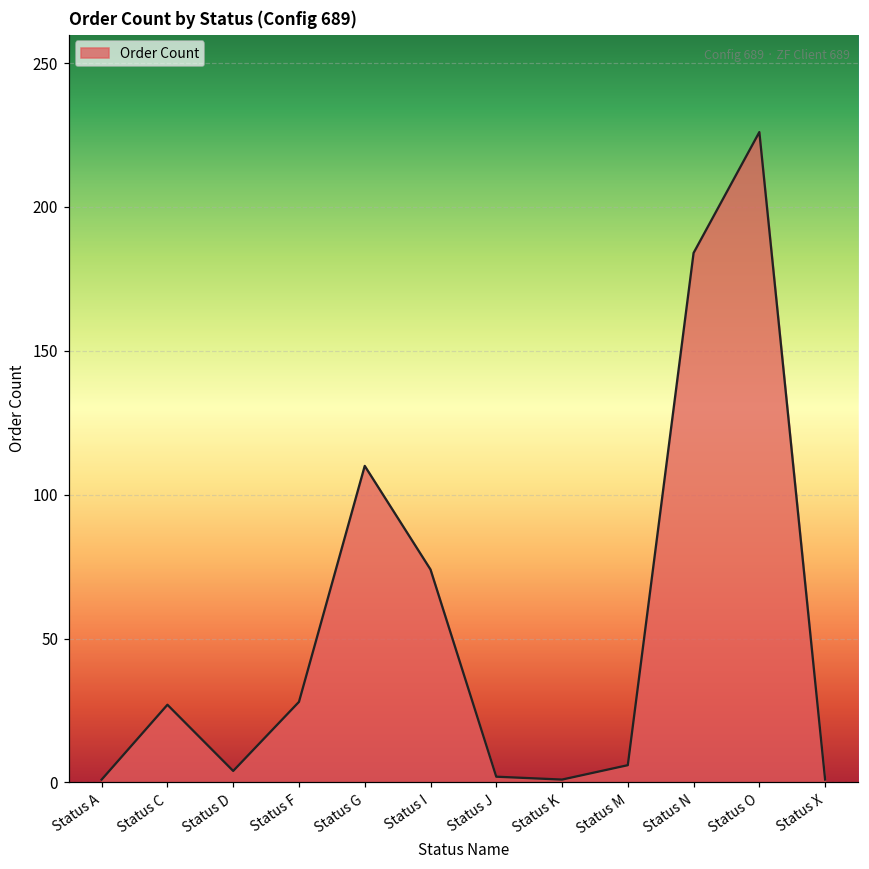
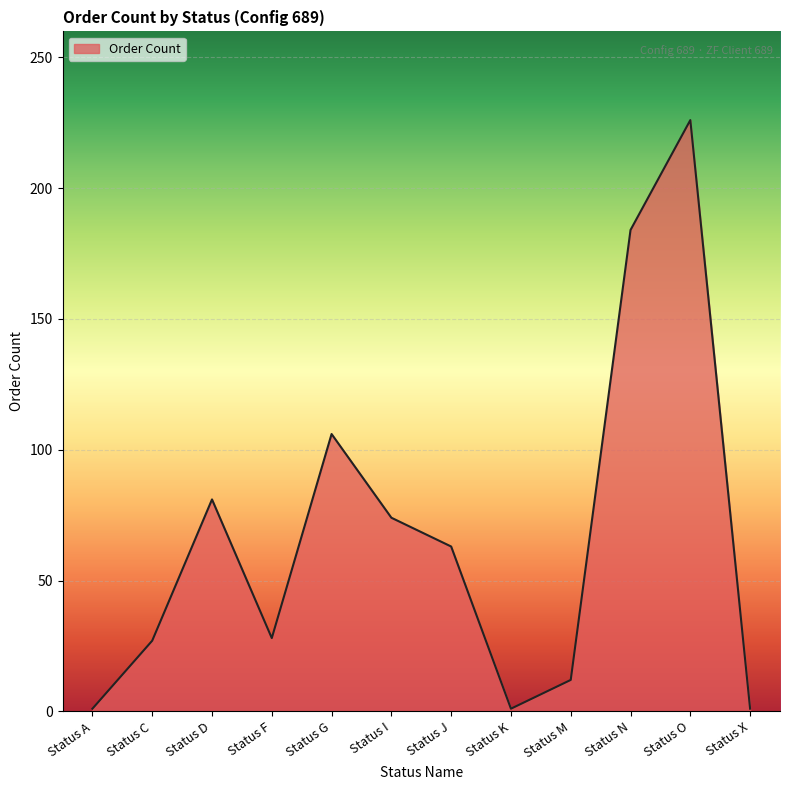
  {
    "Status A": 1,
    "Status C": 27,
-   "Status D": 4,
+   "Status D": 81,
    "Status F": 28,
-   "Status G": 110,
+   "Status G": 106,
    "Status I": 74,
-   "Status J": 2,
+   "Status J": 63,
    "Status K": 1,
-   "Status M": 6,
+   "Status M": 12,
    "Status N": 184,
    "Status O": 226,
    "Status X": 1
  }
